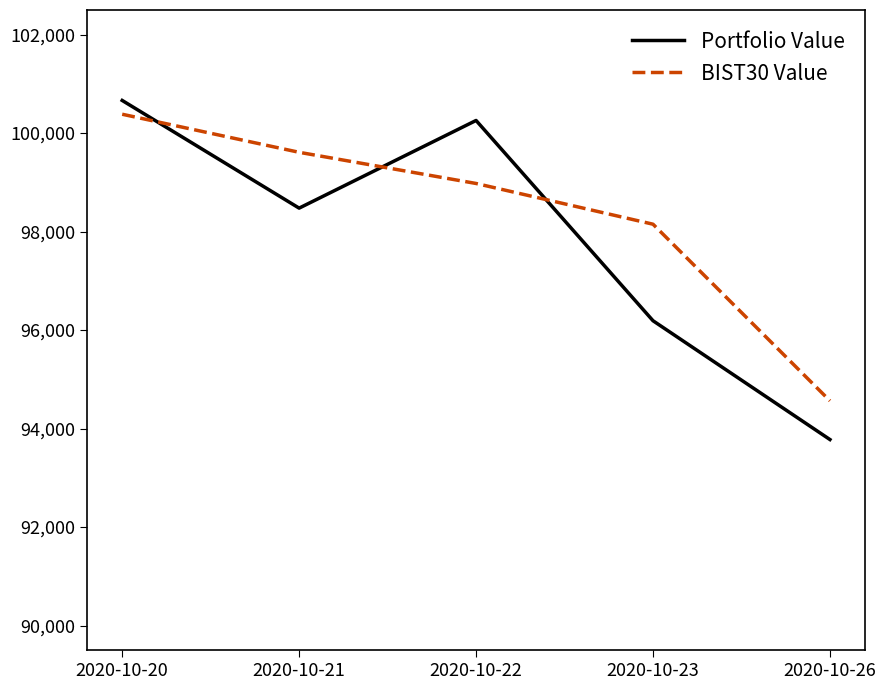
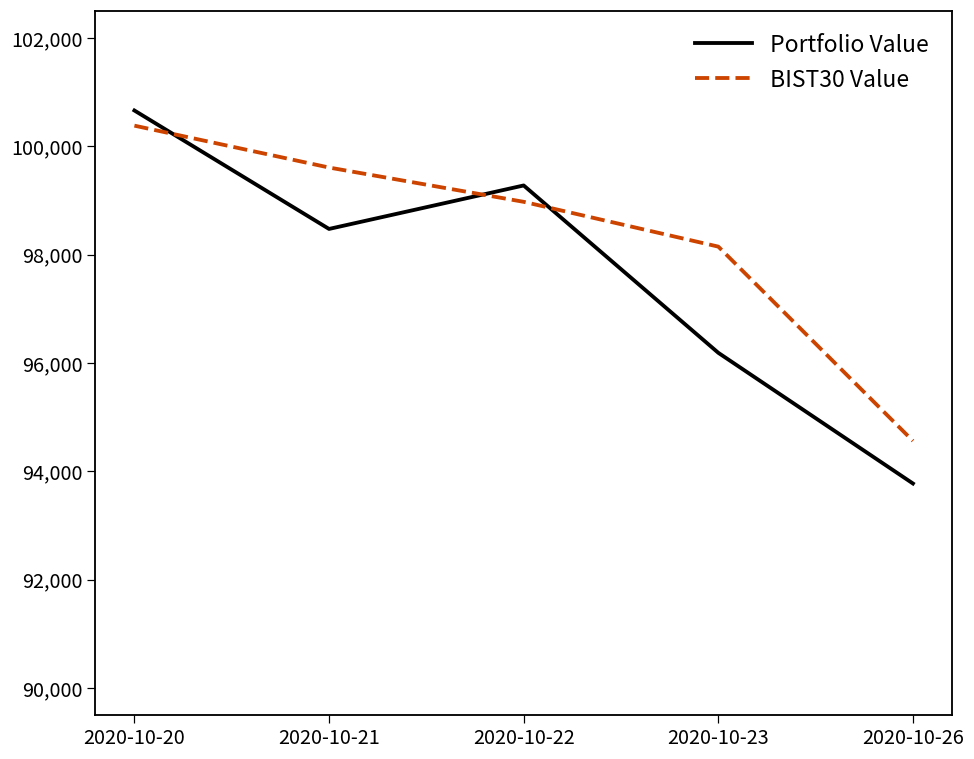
  {
    "Portfolio Value": {
      "2020-10-20": "100,700",
      "2020-10-21": "98,500",
-     "2020-10-22": "100,300",
+     "2020-10-22": "99,300",
      "2020-10-23": "96,200",
      "2020-10-26": "93,800"
    },
    "BIST30 Value": {
      "2020-10-20": "100,400",
      "2020-10-21": "99,600",
      "2020-10-22": "99,000",
      "2020-10-23": "98,200",
      "2020-10-26": "94,600"
    }
  }
